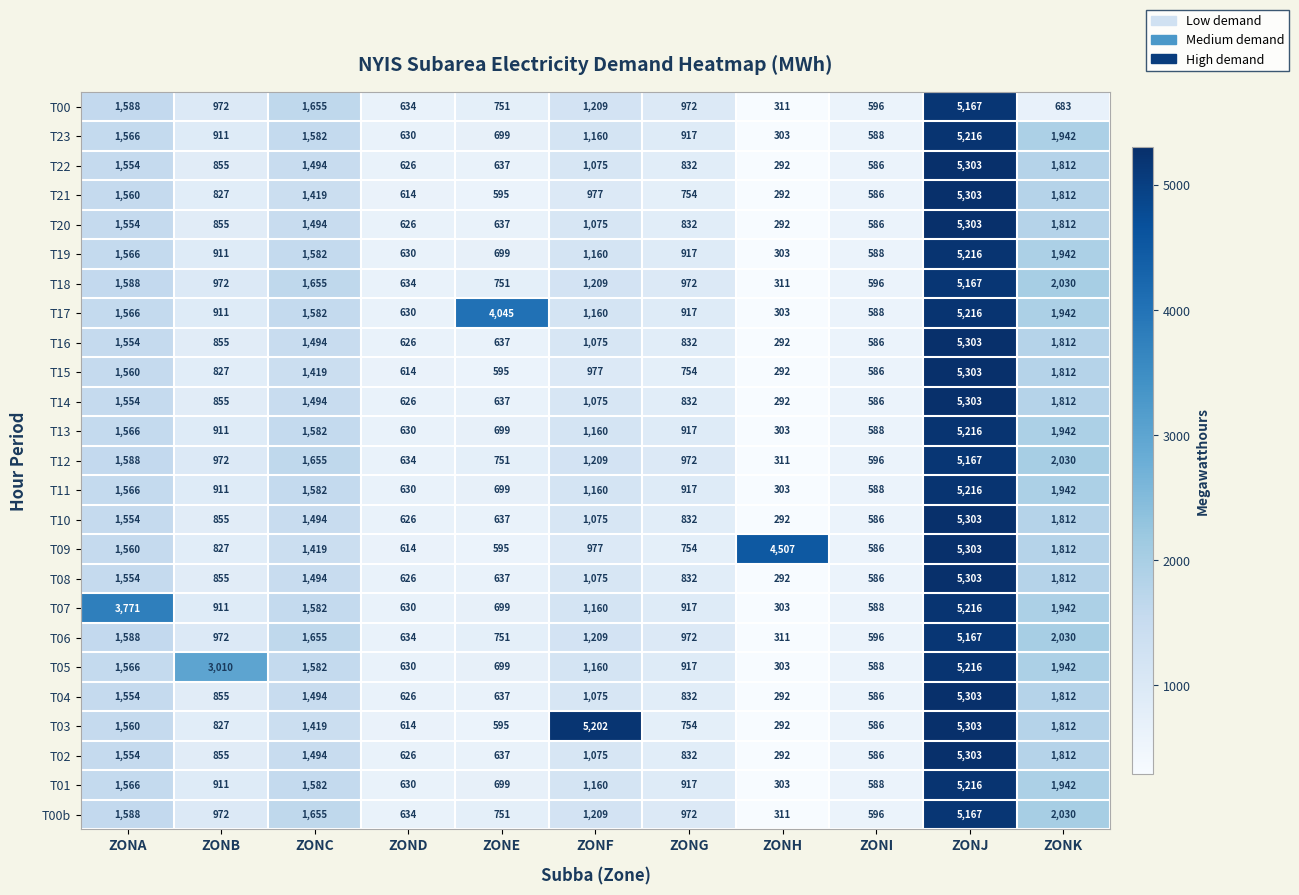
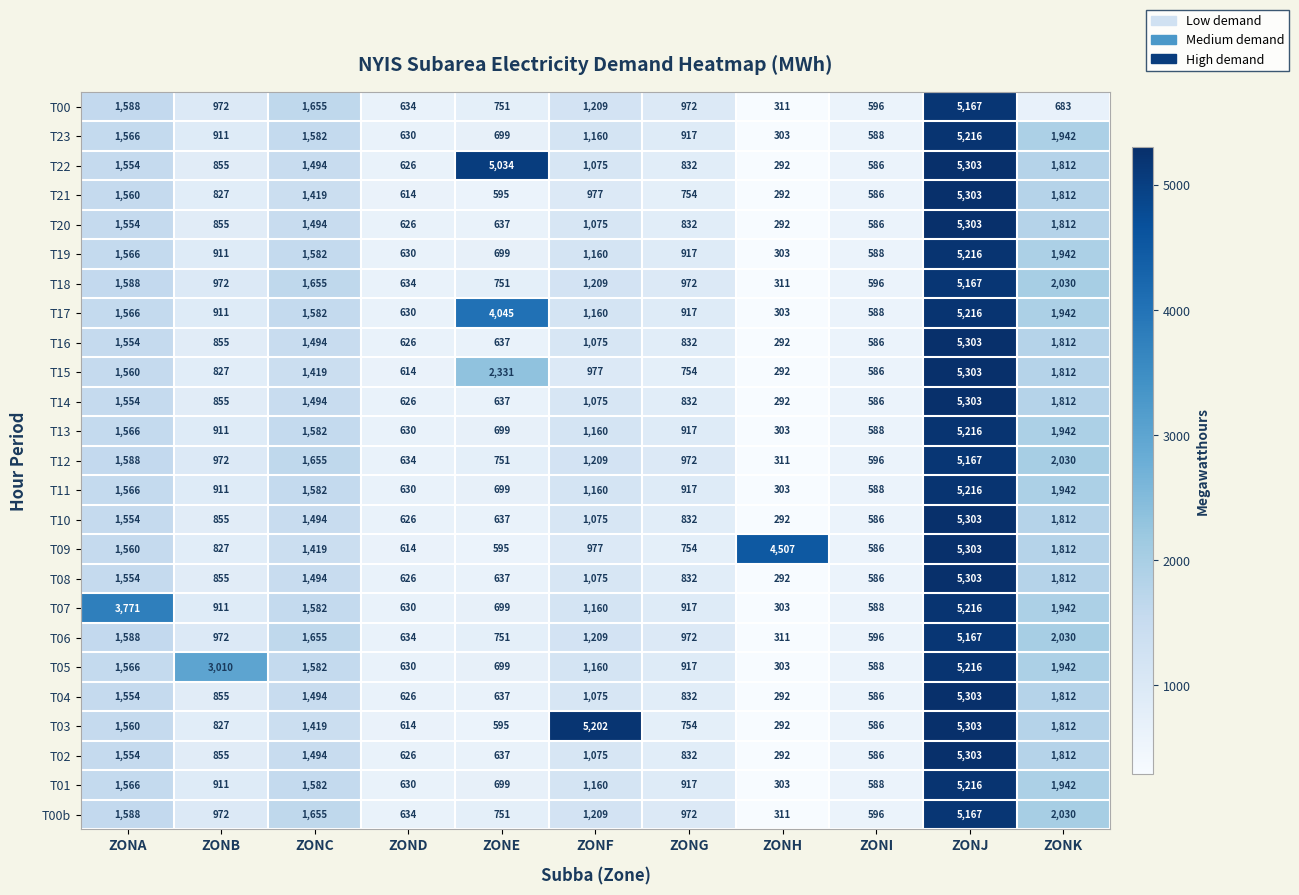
  {
    "T22": {
      "ZONA": "1,554",
      "ZONB": "855",
      "ZONC": "1,494",
      "ZOND": "626",
-     "ZONE": "637",
+     "ZONE": "5,034",
      "ZONF": "1,075",
      "ZONG": "832",
      "ZONH": "292",
      "ZONI": "586",
      "ZONJ": "5,303",
      "ZONK": "1,812"
    },
    "T15": {
      "ZONA": "1,560",
      "ZONB": "827",
      "ZONC": "1,419",
      "ZOND": "614",
-     "ZONE": "595",
+     "ZONE": "2,331",
      "ZONF": "977",
      "ZONG": "754",
      "ZONH": "292",
      "ZONI": "586",
      "ZONJ": "5,303",
      "ZONK": "1,812"
    }
  }
